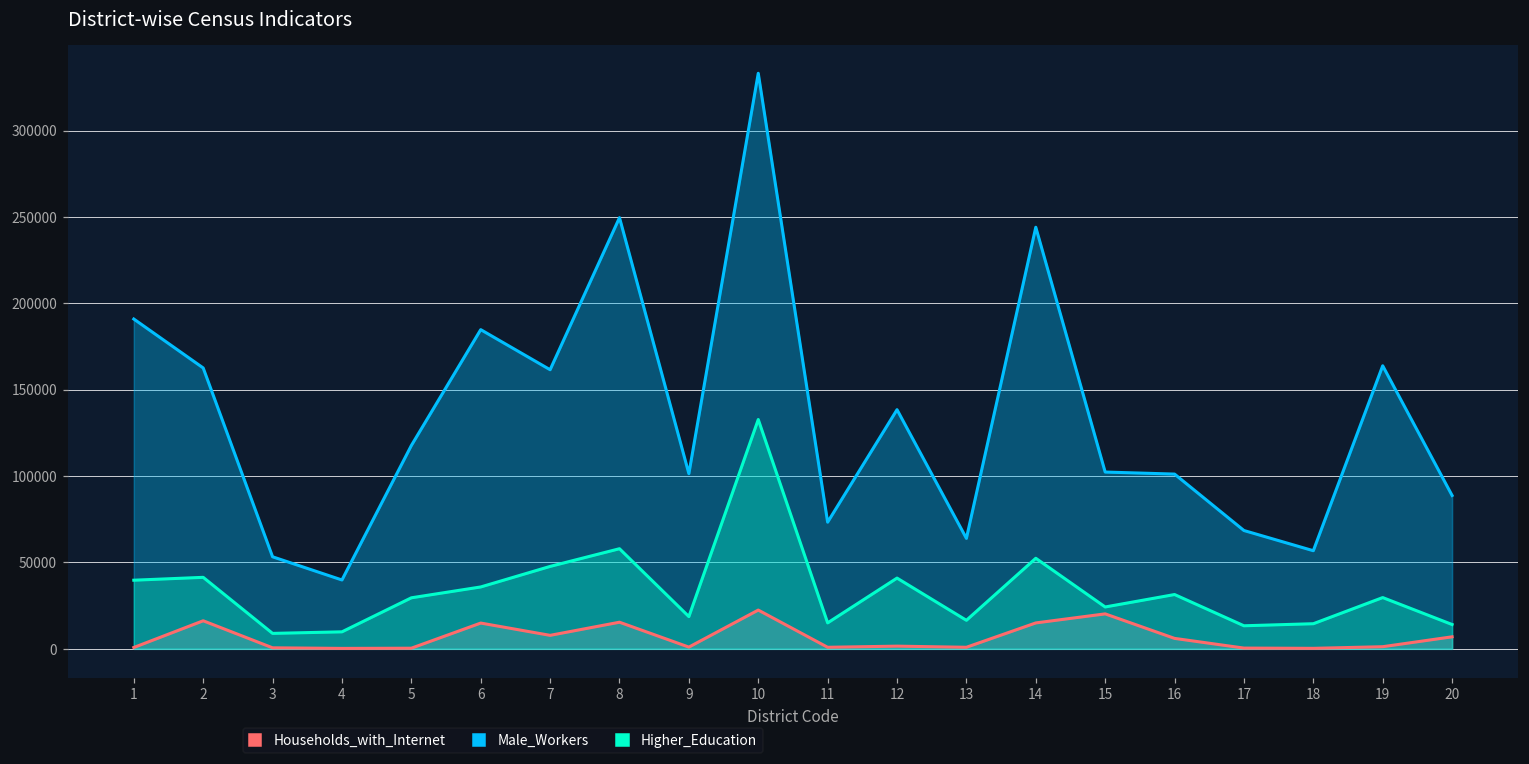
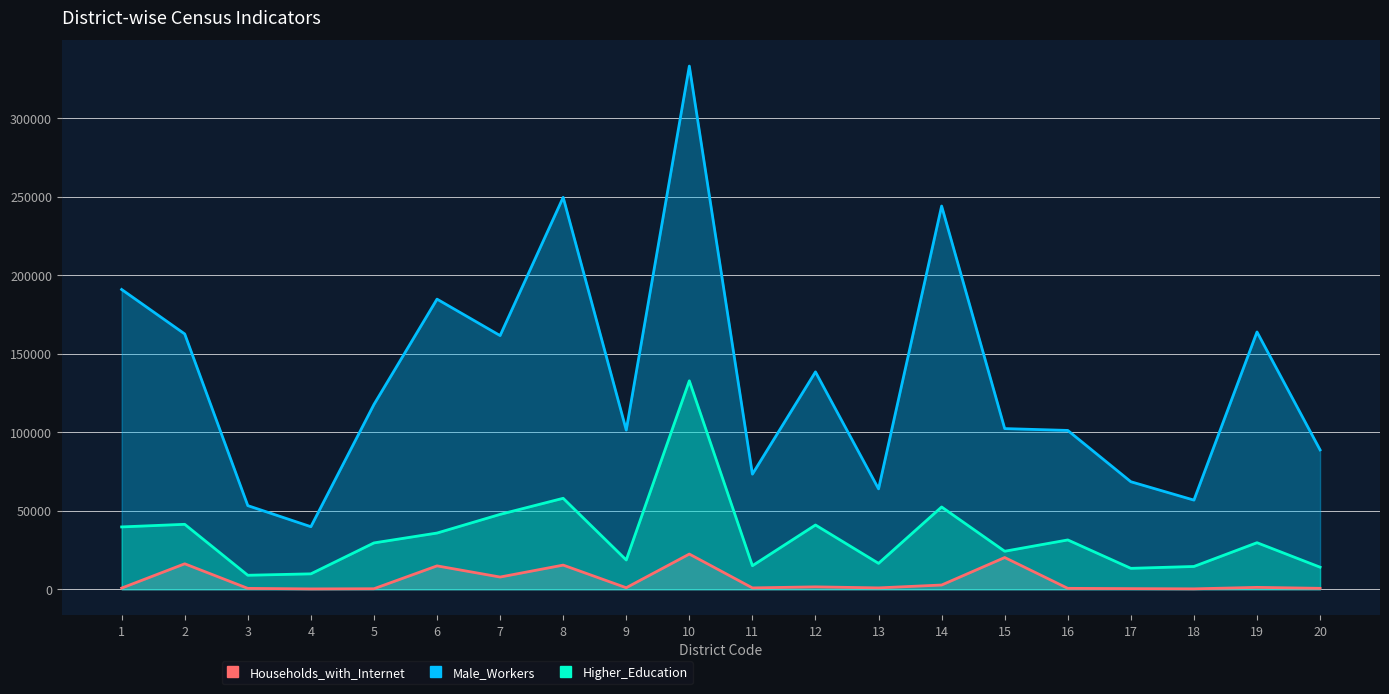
  {
    "Households_with_Internet": {
      "1": 1000,
      "2": 16000,
      "3": 1000,
      "4": 0,
      "5": 0,
      "6": 15000,
      "7": 8000,
      "8": 15000,
      "9": 1000,
      "10": 22000,
      "11": 1000,
      "12": 2000,
      "13": 1000,
-     "14": 15000,
+     "14": 3000,
      "15": 20000,
-     "16": 6000,
+     "16": 1000,
      "17": 0,
      "18": 0,
      "19": 1000,
-     "20": 7000
+     "20": 1000
    }
  }
